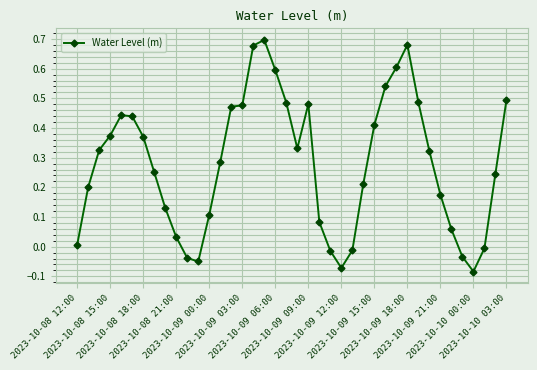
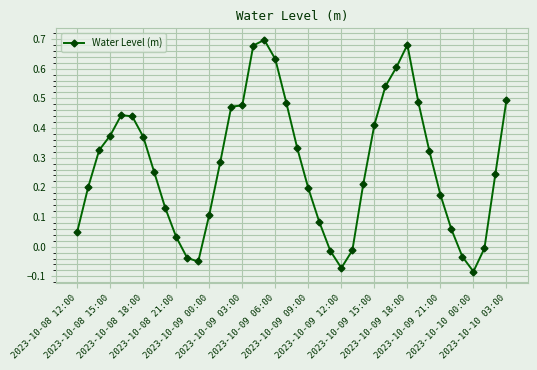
  {
-   "2023-10-08 12:00": 0.01,
+   "2023-10-08 12:00": 0.05,
    "2023-10-08 15:00": 0.37,
    "2023-10-08 18:00": 0.37,
    "2023-10-08 21:00": 0.03,
    "2023-10-09 00:00": 0.11,
    "2023-10-09 03:00": 0.48,
-   "2023-10-09 06:00": 0.60,
-   "2023-10-09 09:00": 0.48,
+   "2023-10-09 06:00": 0.63,
+   "2023-10-09 09:00": 0.20,
    "2023-10-09 12:00": -0.07,
    "2023-10-09 15:00": 0.41,
    "2023-10-09 18:00": 0.68,
    "2023-10-09 21:00": 0.17,
    "2023-10-10 00:00": -0.08,
    "2023-10-10 03:00": 0.49
  }
